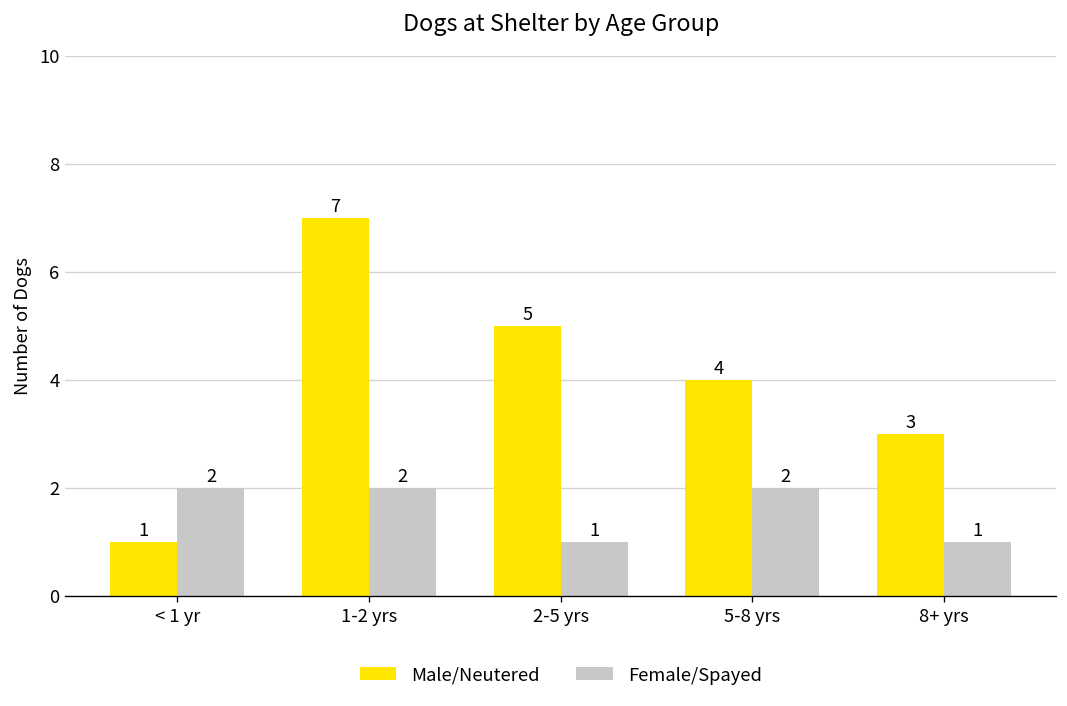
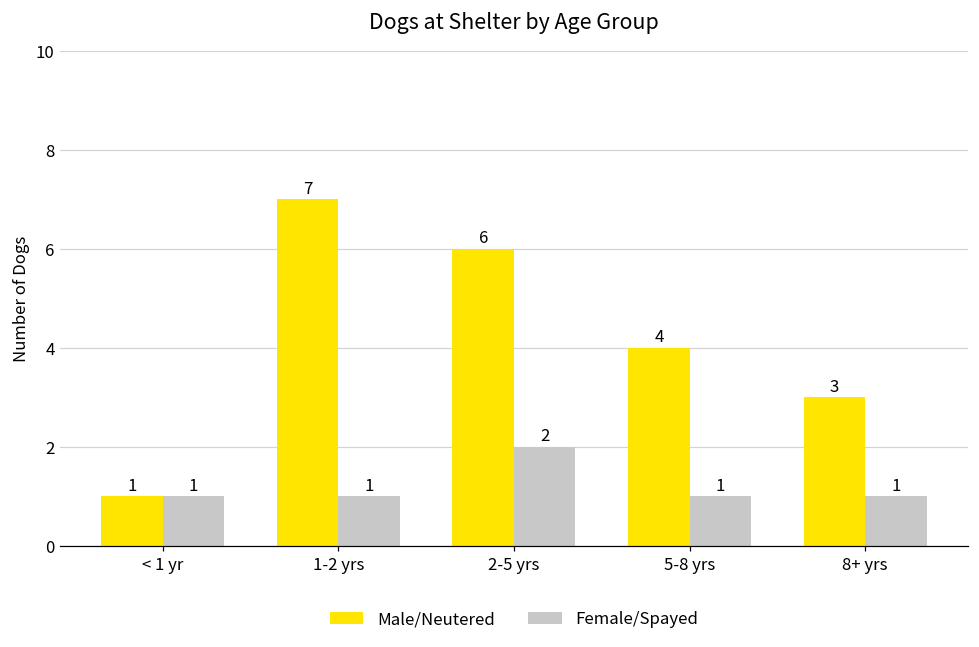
  {
    "Male/Neutered": {
      "< 1 yr": 1,
      "1-2 yrs": 7,
-     "2-5 yrs": 5,
+     "2-5 yrs": 6,
      "5-8 yrs": 4,
      "8+ yrs": 3
    },
    "Female/Spayed": {
-     "< 1 yr": 2,
-     "1-2 yrs": 2,
-     "2-5 yrs": 1,
-     "5-8 yrs": 2,
+     "< 1 yr": 1,
+     "1-2 yrs": 1,
+     "2-5 yrs": 2,
+     "5-8 yrs": 1,
      "8+ yrs": 1
    }
  }
